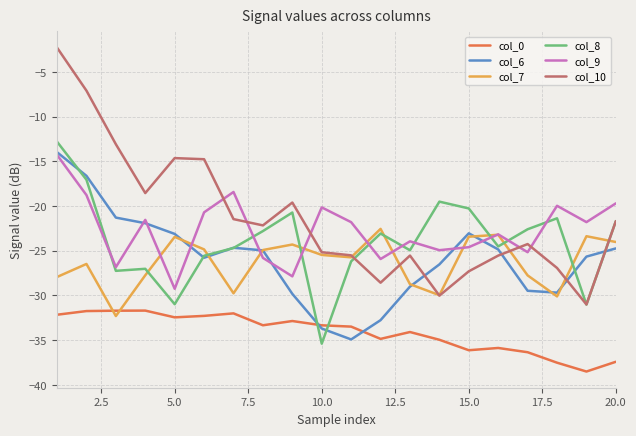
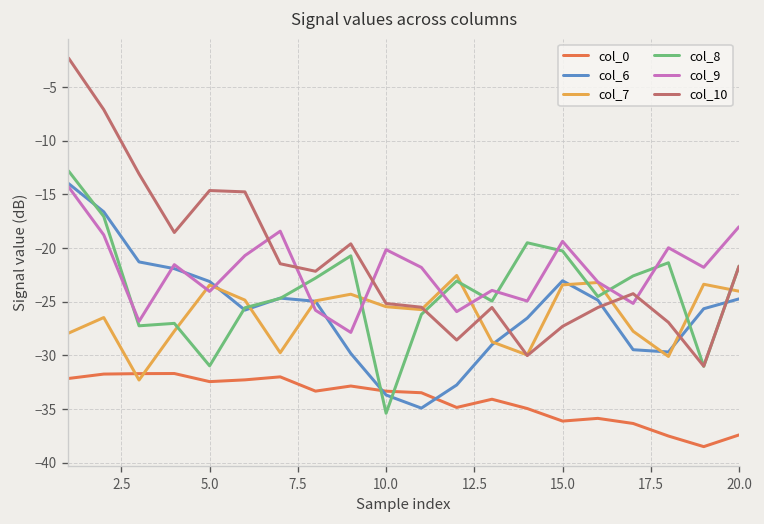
  {
    "col_6": {
      "5.0": -23,
      "10.0": -34,
      "15.0": -23,
      "20.0": -25
    },
    "col_8": {
      "5.0": -31,
      "10.0": -35,
      "15.0": -20
    },
    "col_9": {
-     "5.0": -29,
+     "5.0": -24,
      "10.0": -20,
-     "15.0": -25,
-     "20.0": -20
+     "15.0": -19,
+     "20.0": -18
    }
  }
